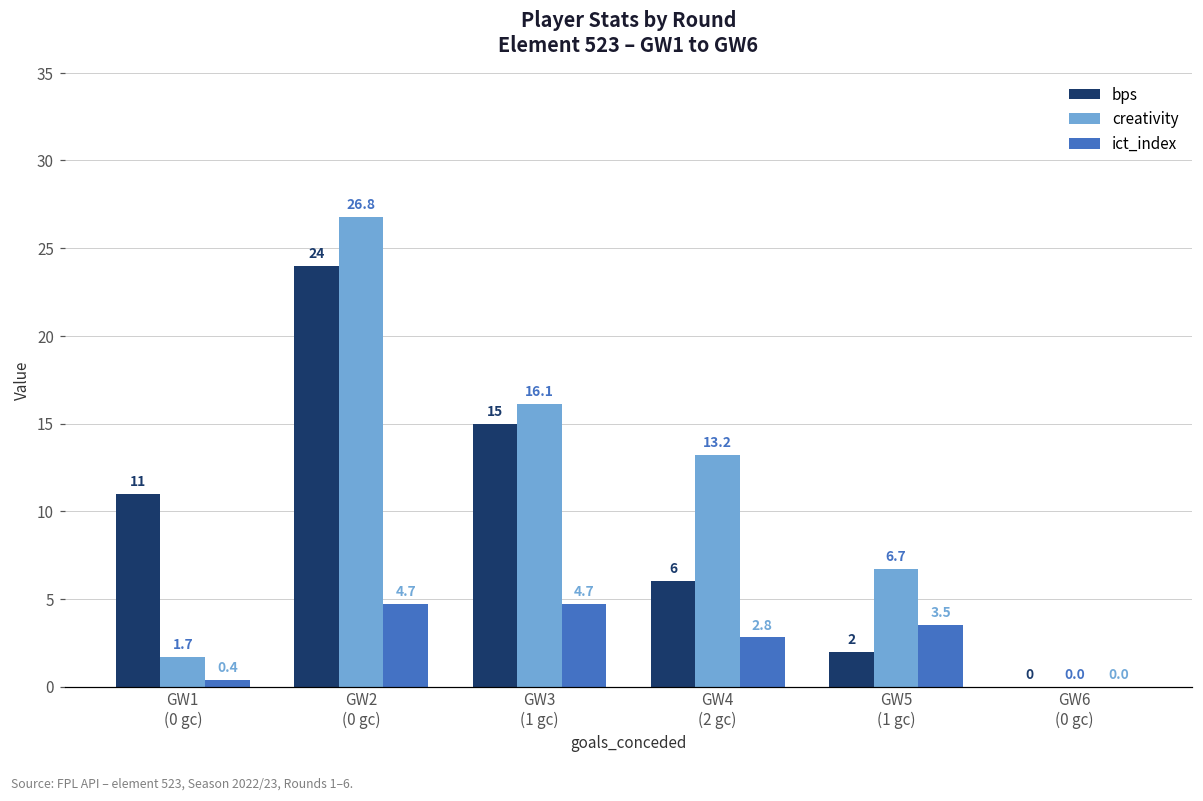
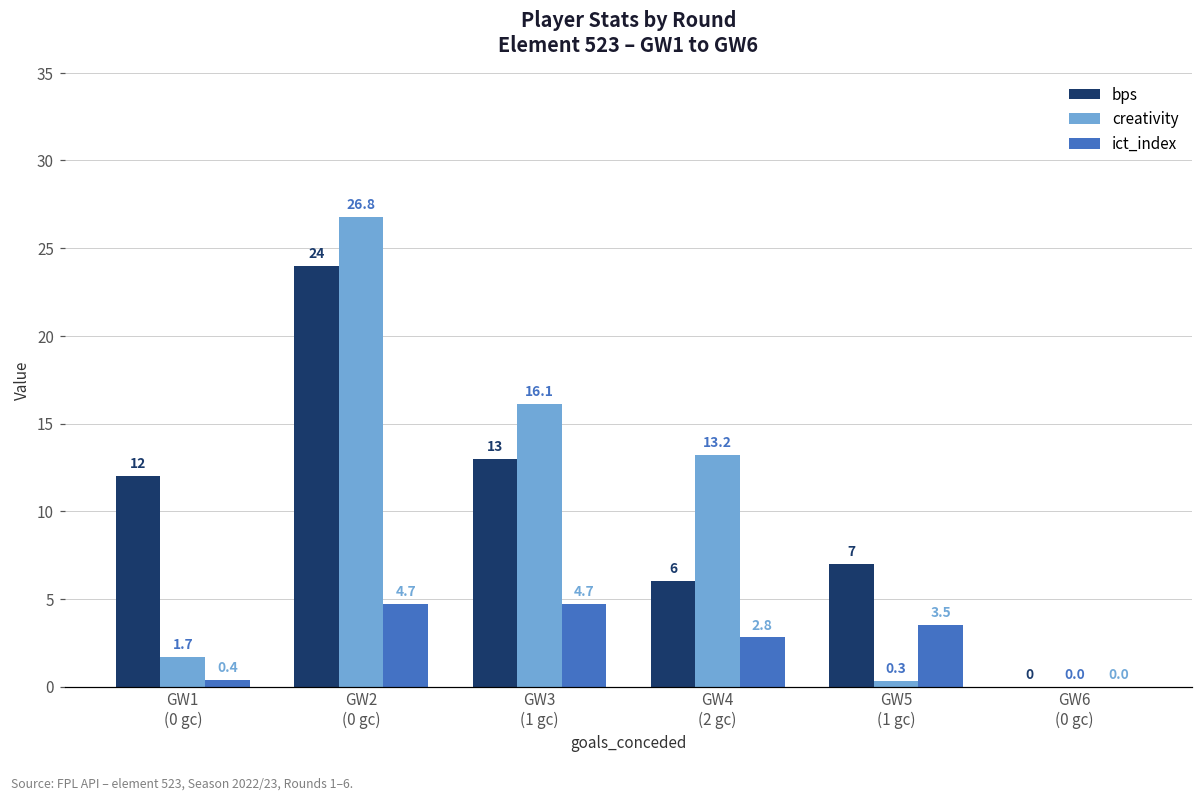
  {
    "bps": {
-     "GW1 (0 gc)": 11,
+     "GW1 (0 gc)": 12,
      "GW2 (0 gc)": 24,
-     "GW3 (1 gc)": 15,
+     "GW3 (1 gc)": 13,
      "GW4 (2 gc)": 6,
-     "GW5 (1 gc)": 2,
+     "GW5 (1 gc)": 7,
      "GW6 (0 gc)": 0
    },
    "creativity": {
      "GW1 (0 gc)": 1.7,
      "GW2 (0 gc)": 26.8,
      "GW3 (1 gc)": 16.1,
      "GW4 (2 gc)": 13.2,
-     "GW5 (1 gc)": 6.7,
+     "GW5 (1 gc)": 0.3,
      "GW6 (0 gc)": 0.0
    },
    "ict_index": {
      "GW1 (0 gc)": 0.4,
      "GW2 (0 gc)": 4.7,
      "GW3 (1 gc)": 4.7,
      "GW4 (2 gc)": 2.8,
      "GW5 (1 gc)": 3.5,
      "GW6 (0 gc)": 0.0
    }
  }
